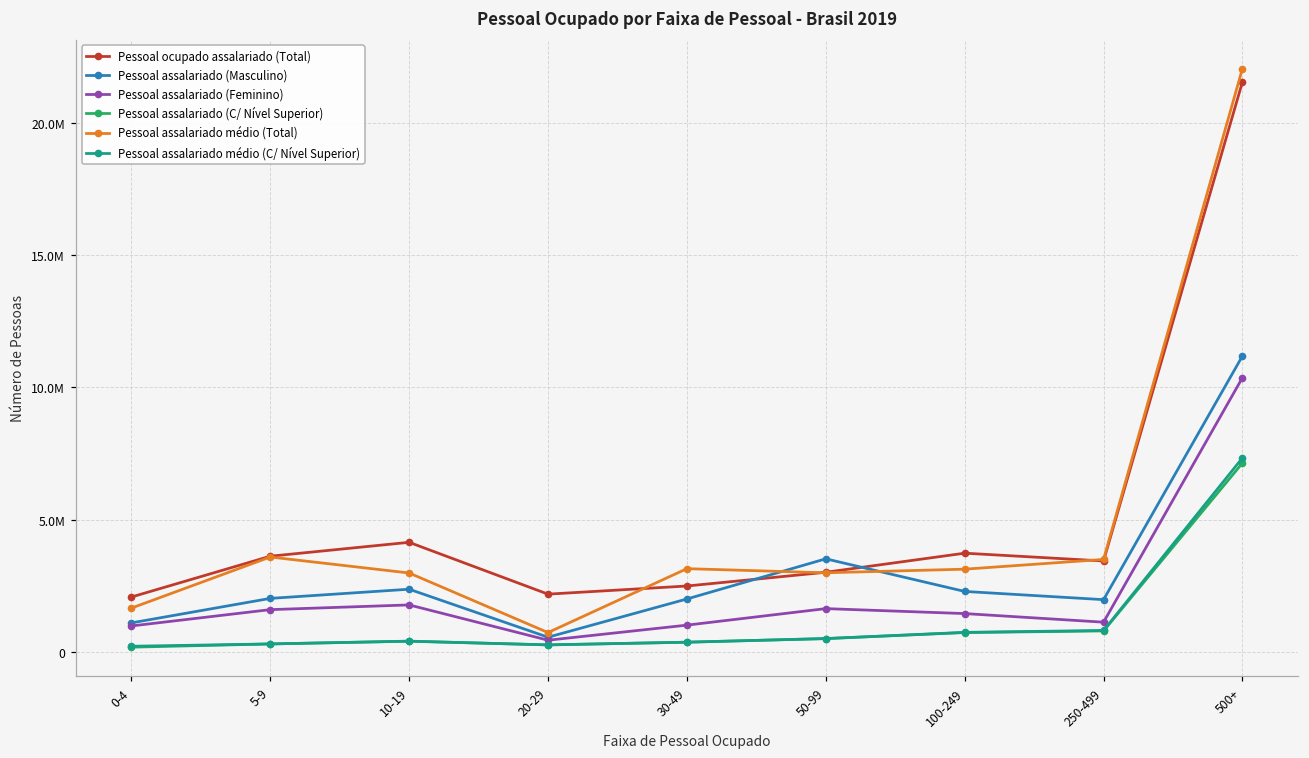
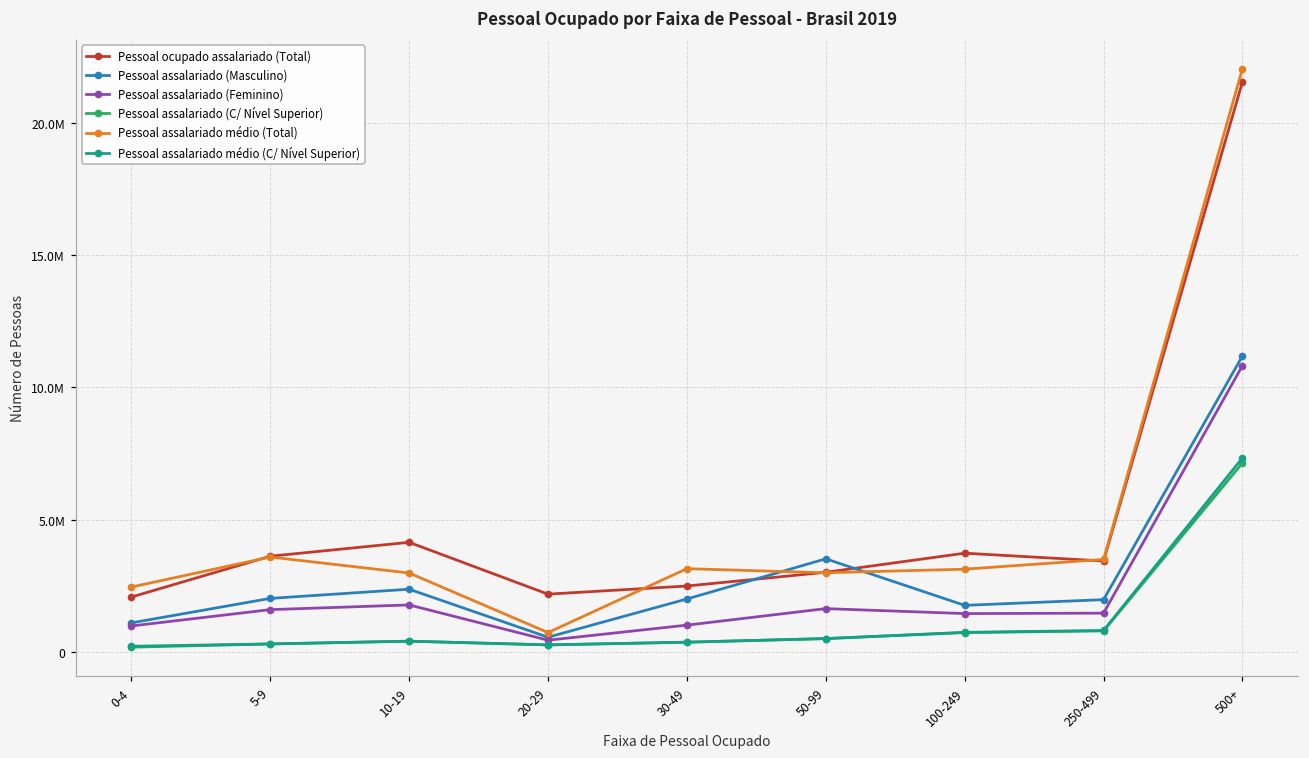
  {
    "Pessoal ocupado assalariado (Total)": {
      "0-4": 2100000,
      "10-19": 4100000,
      "20-29": 2200000,
      "30-49": 2500000,
      "100-249": 3700000,
      "500+": 21500000
    },
    "Pessoal assalariado (Masculino)": {
      "0-4": 1100000,
      "5-9": 2000000,
      "10-19": 2400000,
      "20-29": 600000,
      "30-49": 2000000,
      "50-99": 3500000,
-     "100-249": 2300000,
+     "100-249": 1800000,
      "250-499": 2000000,
      "500+": 11200000
    },
    "Pessoal assalariado (Feminino)": {
      "0-4": 1000000,
      "5-9": 1600000,
      "10-19": 1800000,
      "20-29": 400000,
      "30-49": 1000000,
      "50-99": 1600000,
      "100-249": 1400000,
-     "250-499": 1100000,
-     "500+": 10400000
+     "250-499": 1500000,
+     "500+": 10800000
    },
    "Pessoal assalariado médio (Total)": {
-     "0-4": 1700000,
+     "0-4": 2400000,
      "10-19": 3000000,
      "20-29": 700000,
      "30-49": 3100000,
      "100-249": 3100000,
      "500+": 22100000
    }
  }
